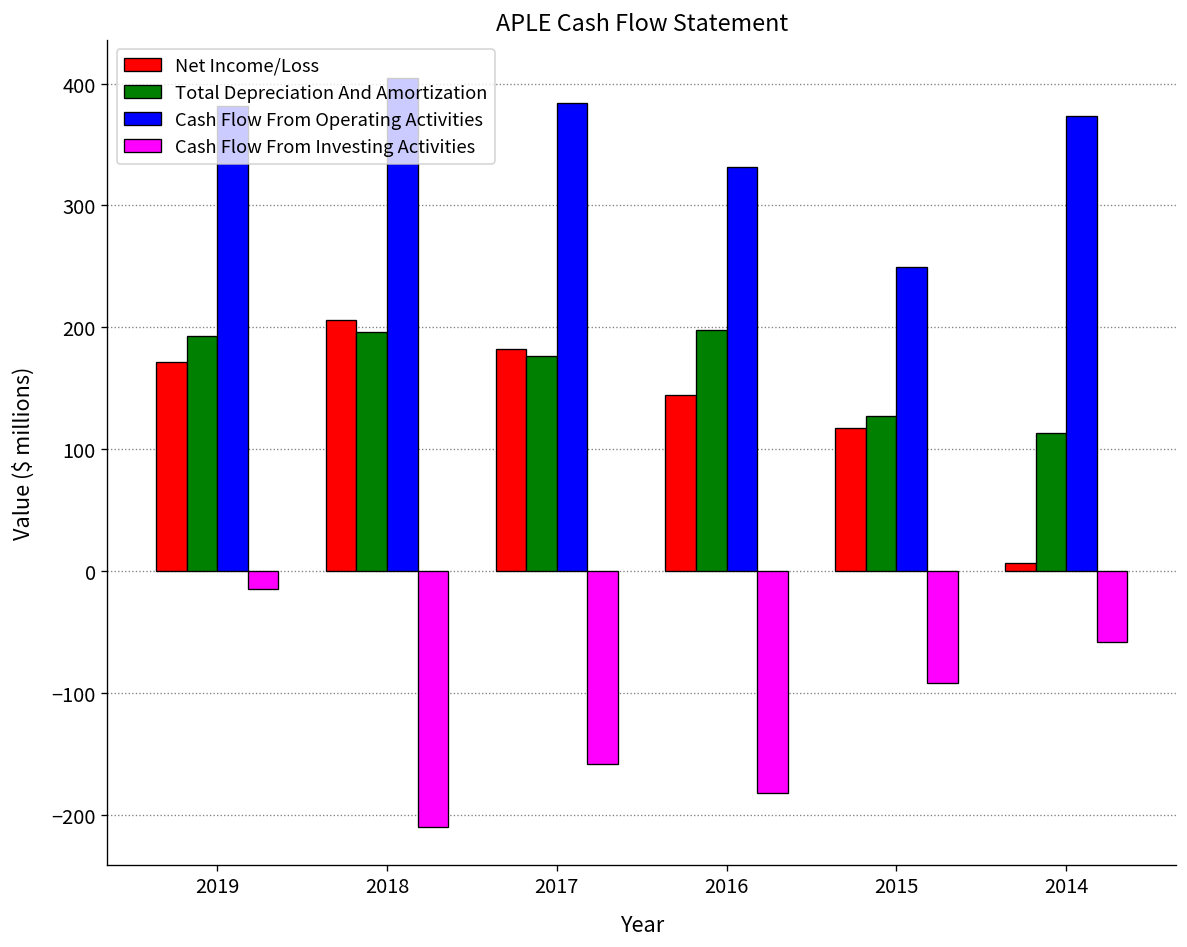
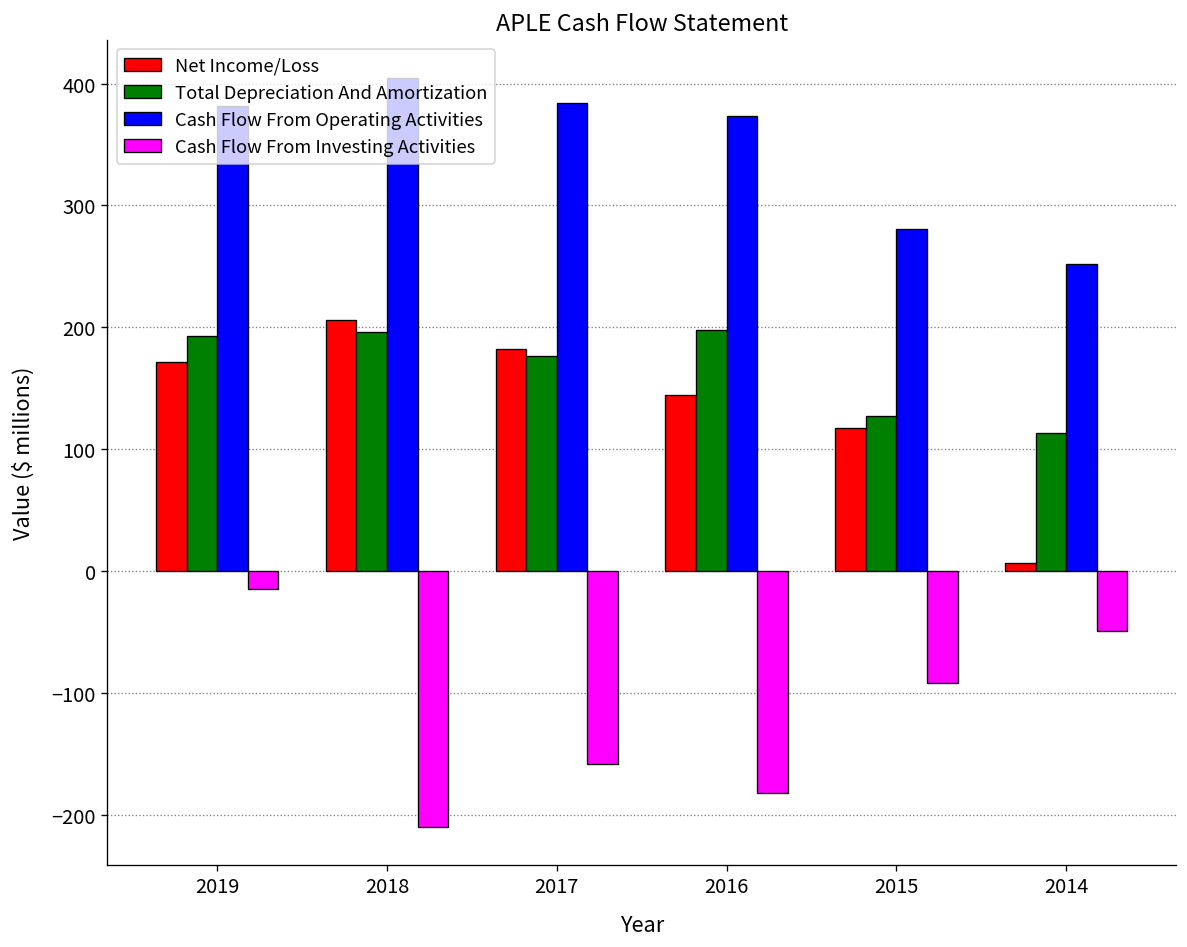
  {
    "Net Income/Loss": {
      "2019": 172,
      "2018": 206,
      "2017": 182,
      "2016": 145,
      "2015": 117,
      "2014": 7
    },
    "Total Depreciation And Amortization": {
      "2019": 193,
      "2018": 196,
      "2017": 176,
      "2016": 198,
      "2015": 127,
      "2014": 113
    },
    "Cash Flow From Operating Activities": {
      "2017": 384,
-     "2016": 331,
-     "2015": 249,
-     "2014": 374
+     "2016": 373,
+     "2015": 281,
+     "2014": 252
    },
    "Cash Flow From Investing Activities": {
      "2019": -14,
      "2018": -210,
      "2017": -158,
      "2016": -182,
      "2015": -92,
-     "2014": -58
+     "2014": -49
    }
  }
